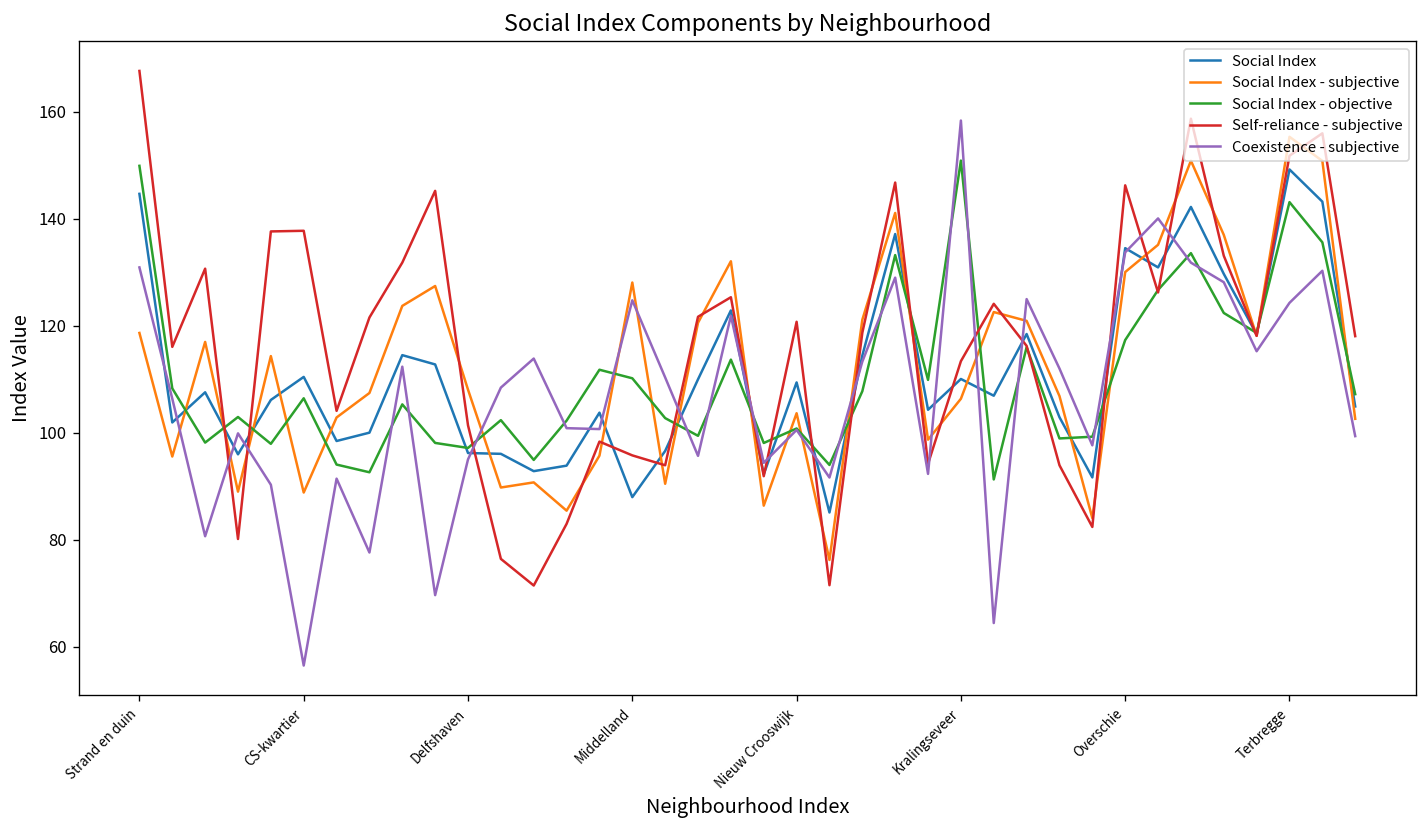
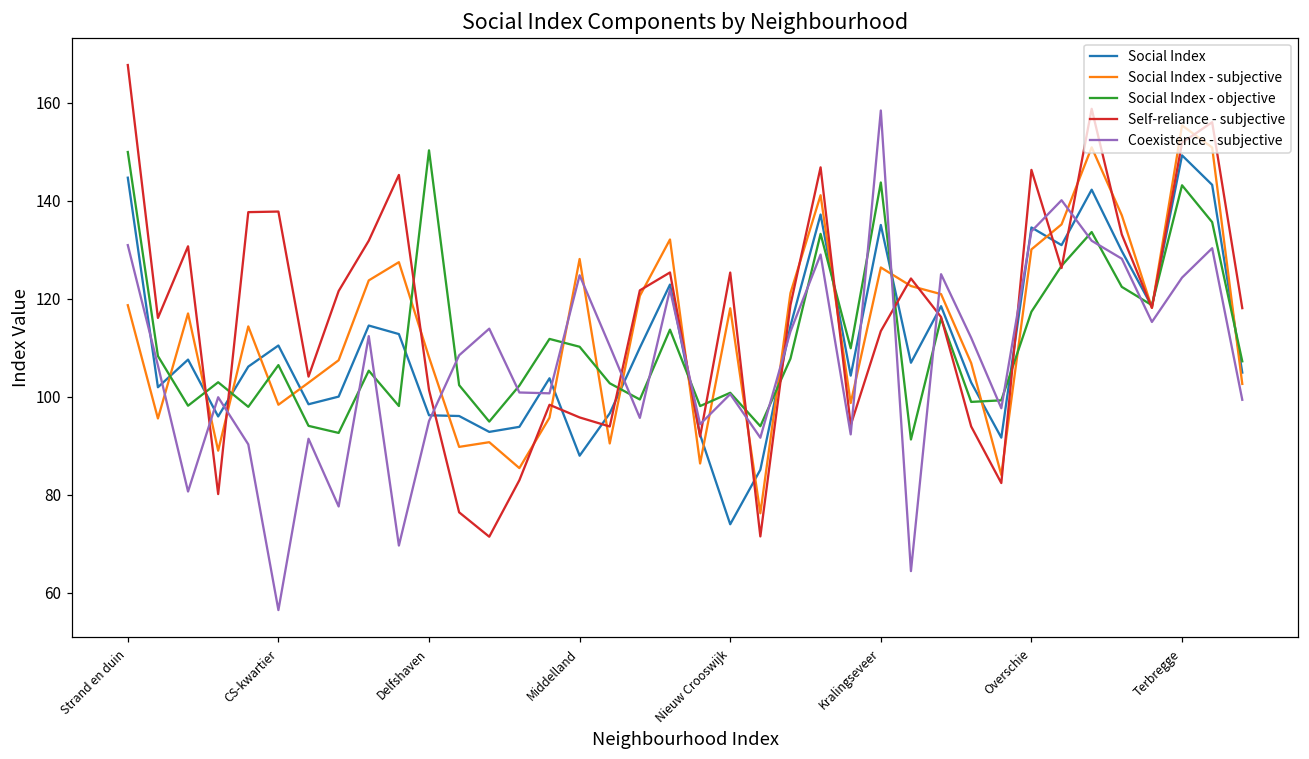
  {
    "Social Index": {
      "Strand en duin": 145,
      "CS-kwartier": 110,
      "Delfshaven": 96,
      "Middelland": 88,
-     "Nieuw Crooswijk": 109,
-     "Kralingseveer": 110,
+     "Nieuw Crooswijk": 74,
+     "Kralingseveer": 135,
      "Overschie": 135,
      "Terbregge": 149
    },
    "Social Index - subjective": {
      "Strand en duin": 119,
-     "CS-kwartier": 89,
+     "CS-kwartier": 98,
      "Delfshaven": 108,
      "Middelland": 128,
-     "Nieuw Crooswijk": 104,
-     "Kralingseveer": 106,
+     "Nieuw Crooswijk": 118,
+     "Kralingseveer": 126,
      "Overschie": 130
    },
    "Social Index - objective": {
      "Strand en duin": 150,
      "CS-kwartier": 106,
-     "Delfshaven": 97,
+     "Delfshaven": 150,
      "Middelland": 110,
-     "Kralingseveer": 151,
+     "Kralingseveer": 144,
      "Overschie": 117,
      "Terbregge": 143
    },
    "Self-reliance - subjective": {
      "Strand en duin": 168,
      "CS-kwartier": 138,
      "Delfshaven": 101,
      "Middelland": 96,
-     "Nieuw Crooswijk": 121,
+     "Nieuw Crooswijk": 125,
      "Kralingseveer": 113,
      "Overschie": 146
    },
    "Coexistence - subjective": {
      "Strand en duin": 131,
      "CS-kwartier": 56,
      "Delfshaven": 95,
      "Middelland": 125,
      "Kralingseveer": 158,
      "Overschie": 134,
      "Terbregge": 124
    }
  }
